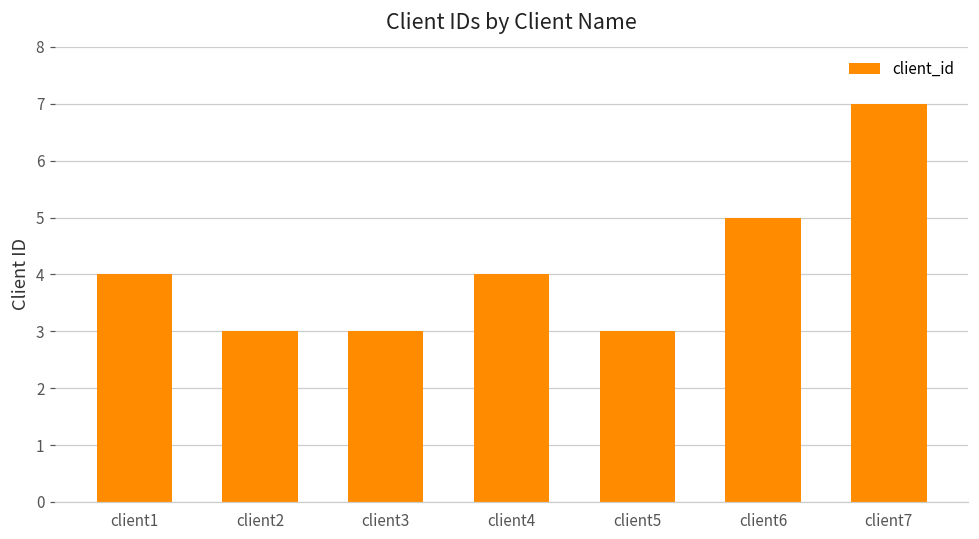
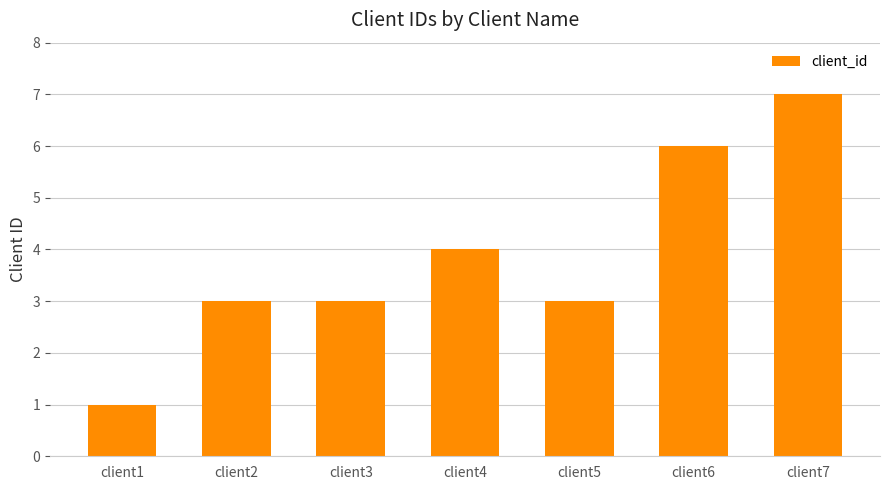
  {
-   "client1": 4,
+   "client1": 1,
    "client2": 3,
    "client3": 3,
    "client4": 4,
    "client5": 3,
-   "client6": 5,
+   "client6": 6,
    "client7": 7
  }
